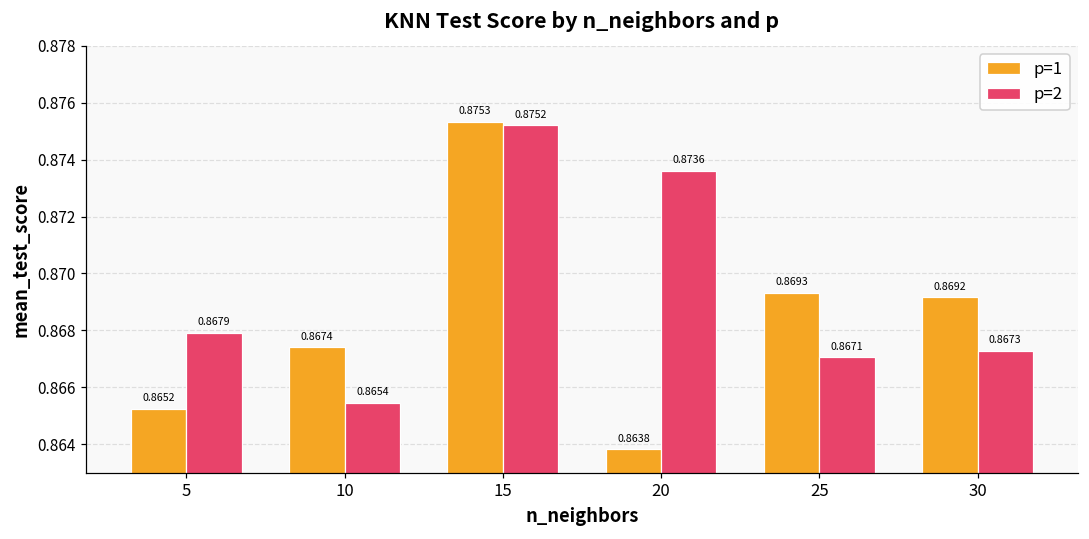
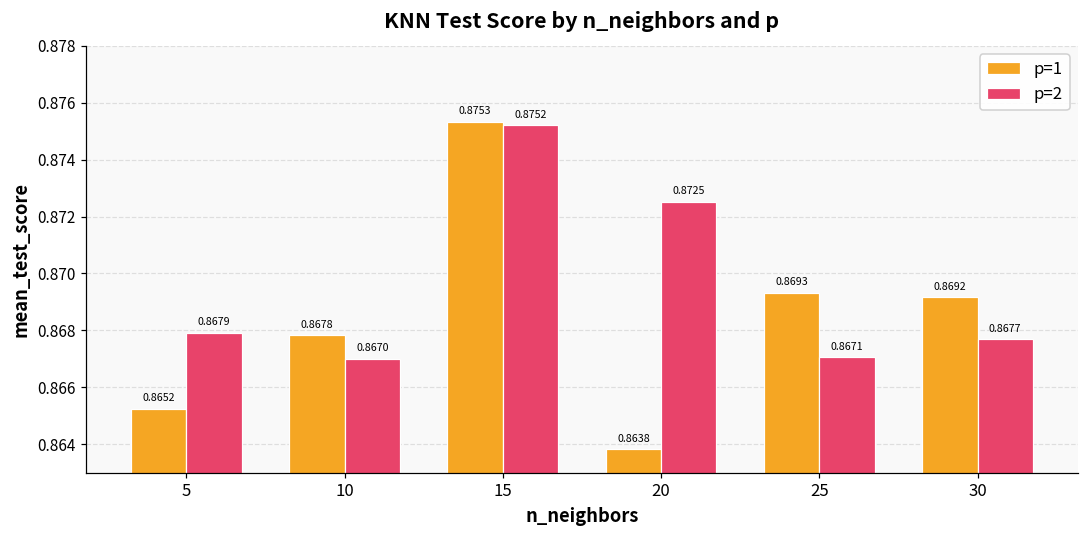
  {
    "p=1": {
      "5": 0.8652,
-     "10": 0.8674,
+     "10": 0.8678,
      "15": 0.8753,
      "20": 0.8638,
      "25": 0.8693,
      "30": 0.8692
    },
    "p=2": {
      "5": 0.8679,
-     "10": 0.8654,
+     "10": 0.8670,
      "15": 0.8752,
-     "20": 0.8736,
+     "20": 0.8725,
      "25": 0.8671,
-     "30": 0.8673
+     "30": 0.8677
    }
  }
